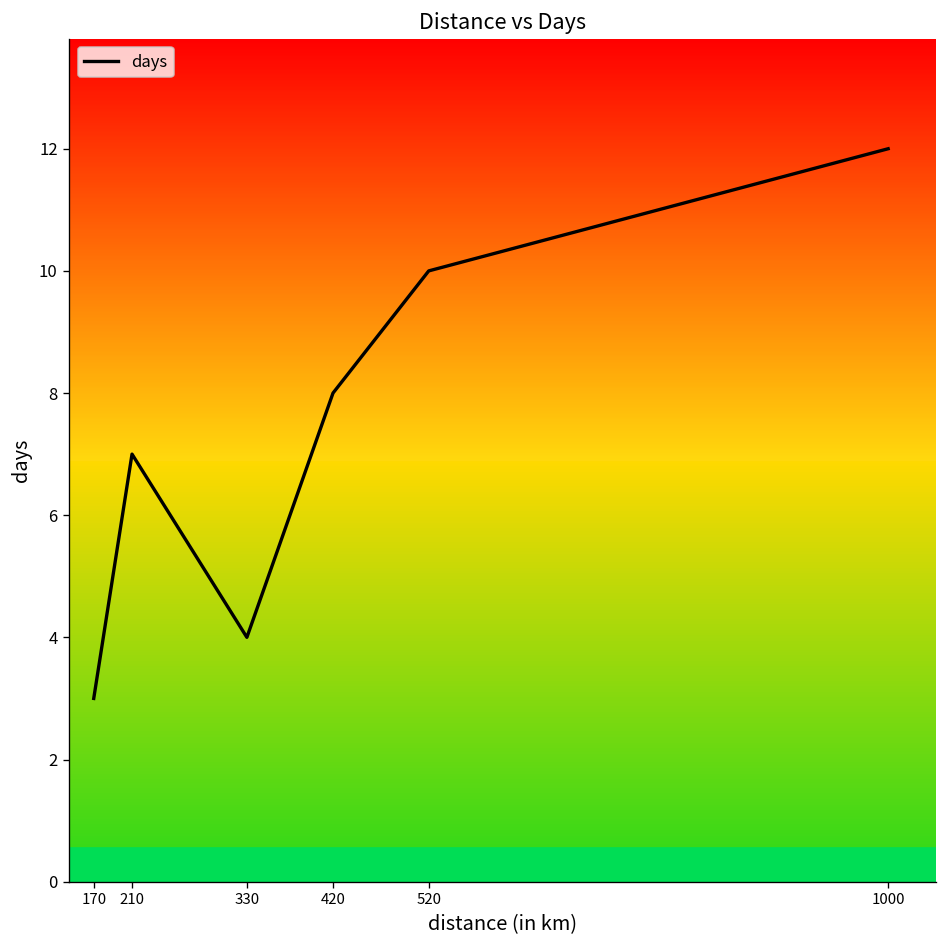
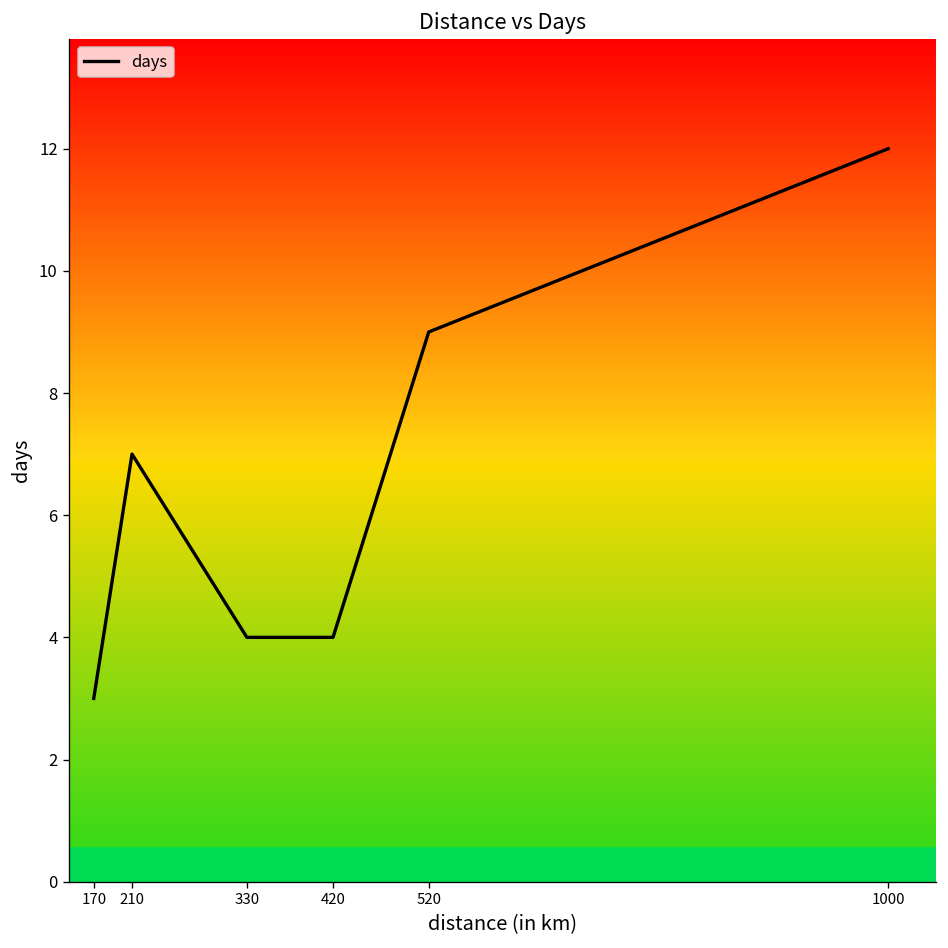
  {
    "170": 3,
    "210": 7,
    "330": 4,
-   "420": 8,
-   "520": 10,
+   "420": 4,
+   "520": 9,
    "1000": 12
  }
